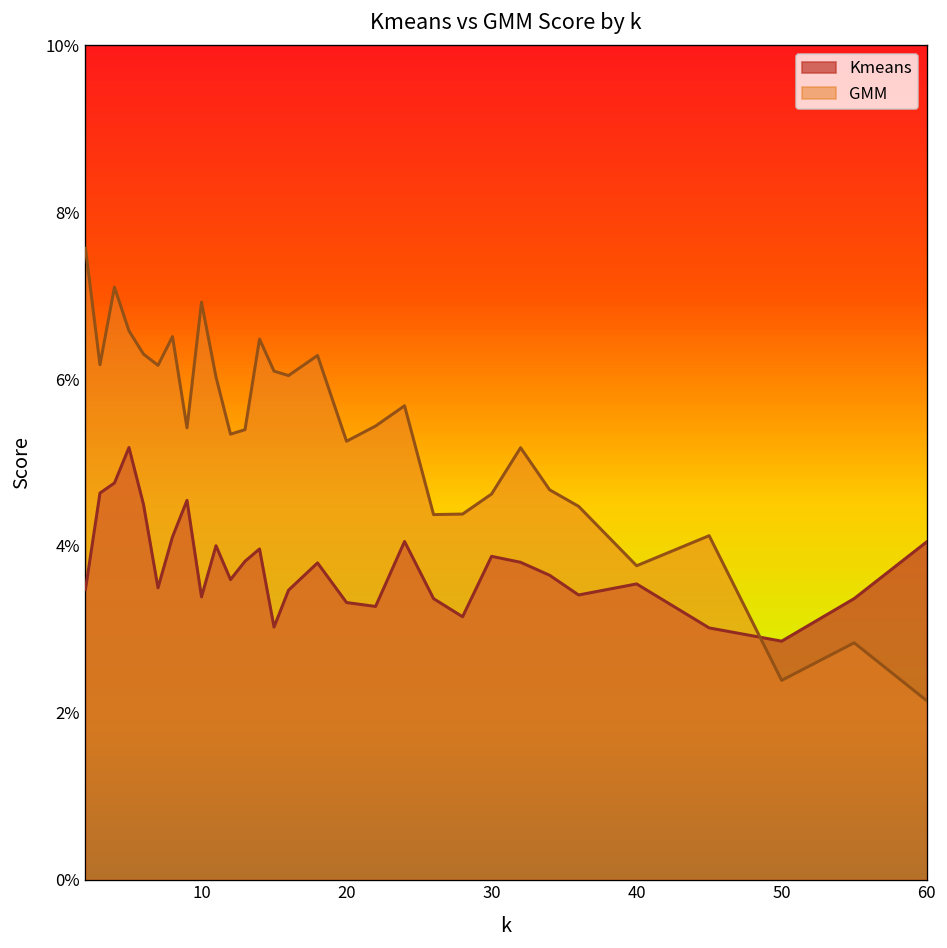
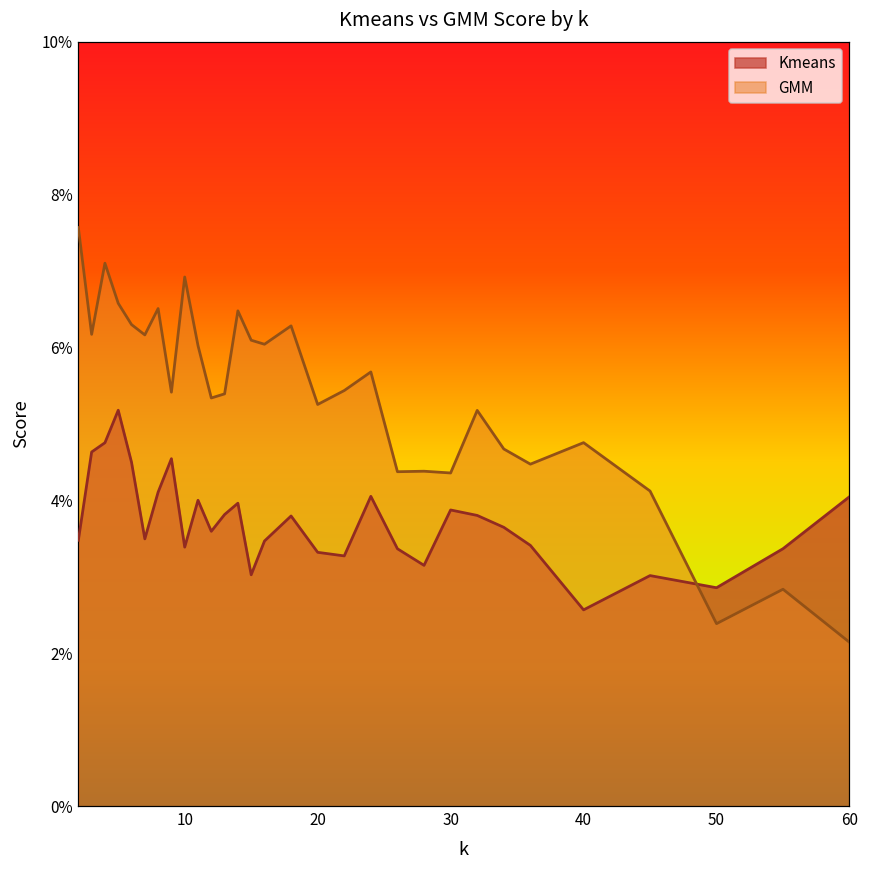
  {
    "Kmeans": {
      "10": "3.4%",
      "20": "3.3%",
      "30": "3.9%",
-     "40": "3.5%",
+     "40": "2.6%",
      "50": "2.9%",
      "60": "4.0%"
    },
    "GMM": {
      "10": "6.9%",
      "20": "5.3%",
-     "30": "4.6%",
-     "40": "3.8%",
+     "30": "4.4%",
+     "40": "4.8%",
      "50": "2.4%",
      "60": "2.1%"
    }
  }
